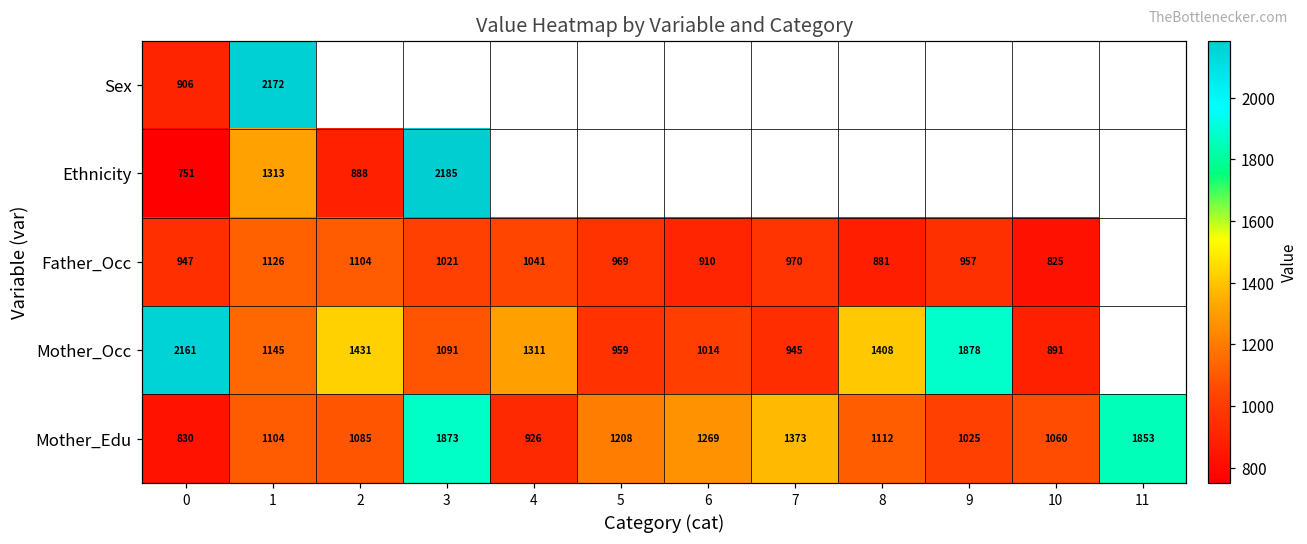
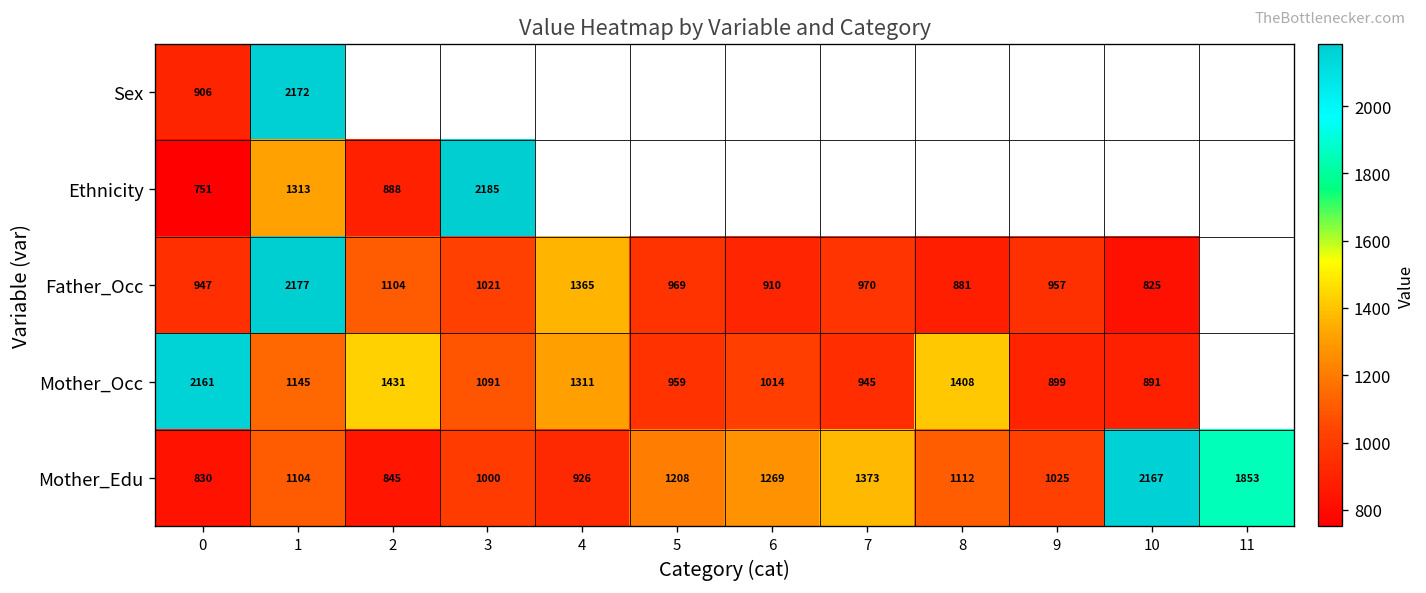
  {
    "Sex": {
      "0": 906,
      "1": 2172
    },
    "Ethnicity": {
      "0": 751,
      "1": 1313,
      "2": 888,
      "3": 2185
    },
    "Father_Occ": {
      "0": 947,
-     "1": 1126,
+     "1": 2177,
      "2": 1104,
      "3": 1021,
-     "4": 1041,
+     "4": 1365,
      "5": 969,
      "6": 910,
      "7": 970,
      "8": 881,
      "9": 957,
      "10": 825
    },
    "Mother_Occ": {
      "0": 2161,
      "1": 1145,
      "2": 1431,
      "3": 1091,
      "4": 1311,
      "5": 959,
      "6": 1014,
      "7": 945,
      "8": 1408,
-     "9": 1878,
+     "9": 899,
      "10": 891
    },
    "Mother_Edu": {
      "0": 830,
      "1": 1104,
-     "2": 1085,
-     "3": 1873,
+     "2": 845,
+     "3": 1000,
      "4": 926,
      "5": 1208,
      "6": 1269,
      "7": 1373,
      "8": 1112,
      "9": 1025,
-     "10": 1060,
+     "10": 2167,
      "11": 1853
    }
  }
